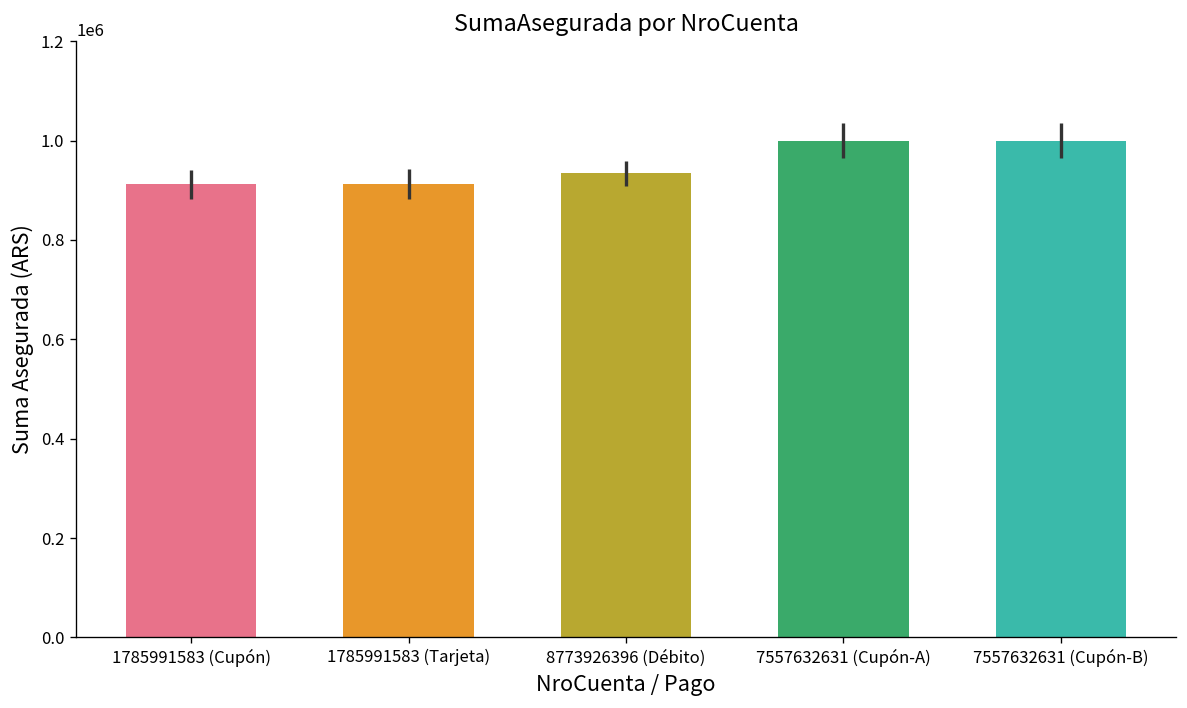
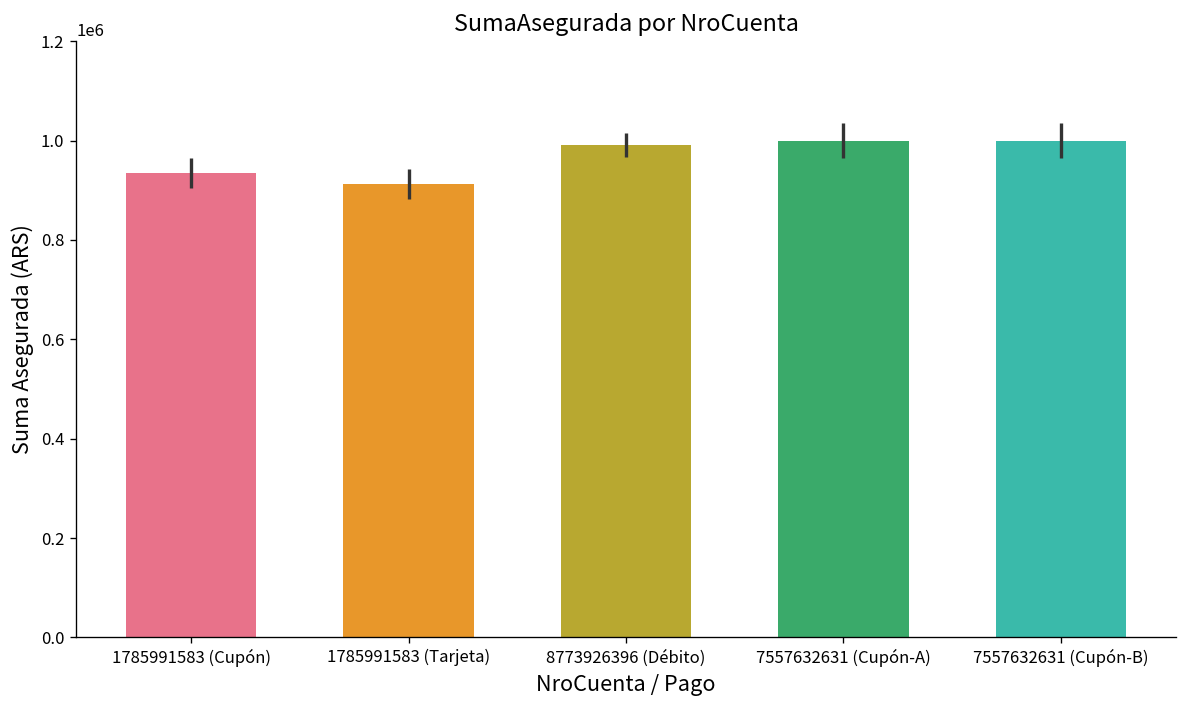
  {
-   "1785991583 (Cupón)": 910000,
+   "1785991583 (Cupón)": 930000,
    "1785991583 (Tarjeta)": 910000,
-   "8773926396 (Débito)": 930000,
+   "8773926396 (Débito)": 990000,
    "7557632631 (Cupón-A)": 1000000,
    "7557632631 (Cupón-B)": 1000000
  }
